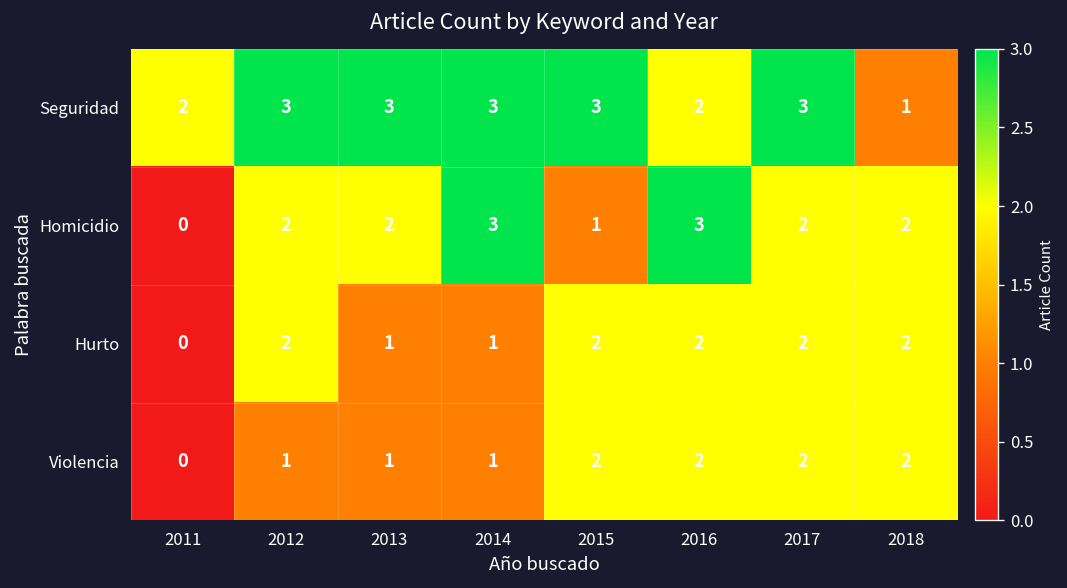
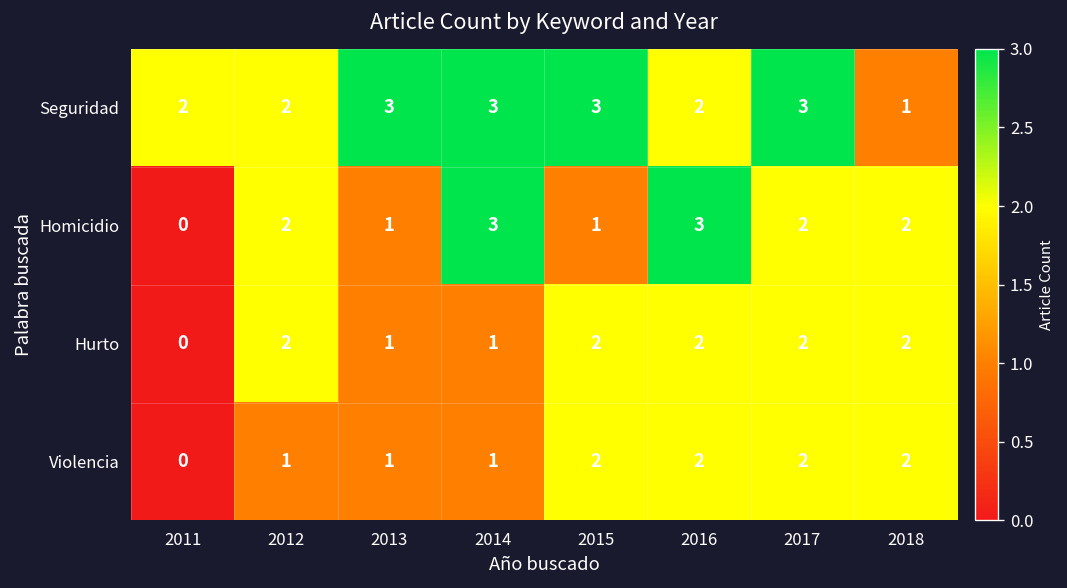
  {
    "Seguridad": {
      "2011": 2,
-     "2012": 3,
+     "2012": 2,
      "2013": 3,
      "2014": 3,
      "2015": 3,
      "2016": 2,
      "2017": 3,
      "2018": 1
    },
    "Homicidio": {
      "2011": 0,
      "2012": 2,
-     "2013": 2,
+     "2013": 1,
      "2014": 3,
      "2015": 1,
      "2016": 3,
      "2017": 2,
      "2018": 2
    },
    "Hurto": {
      "2011": 0,
      "2012": 2,
      "2013": 1,
      "2014": 1,
      "2015": 2,
      "2016": 2,
      "2017": 2,
      "2018": 2
    },
    "Violencia": {
      "2011": 0,
      "2012": 1,
      "2013": 1,
      "2014": 1,
      "2015": 2,
      "2016": 2,
      "2017": 2,
      "2018": 2
    }
  }
